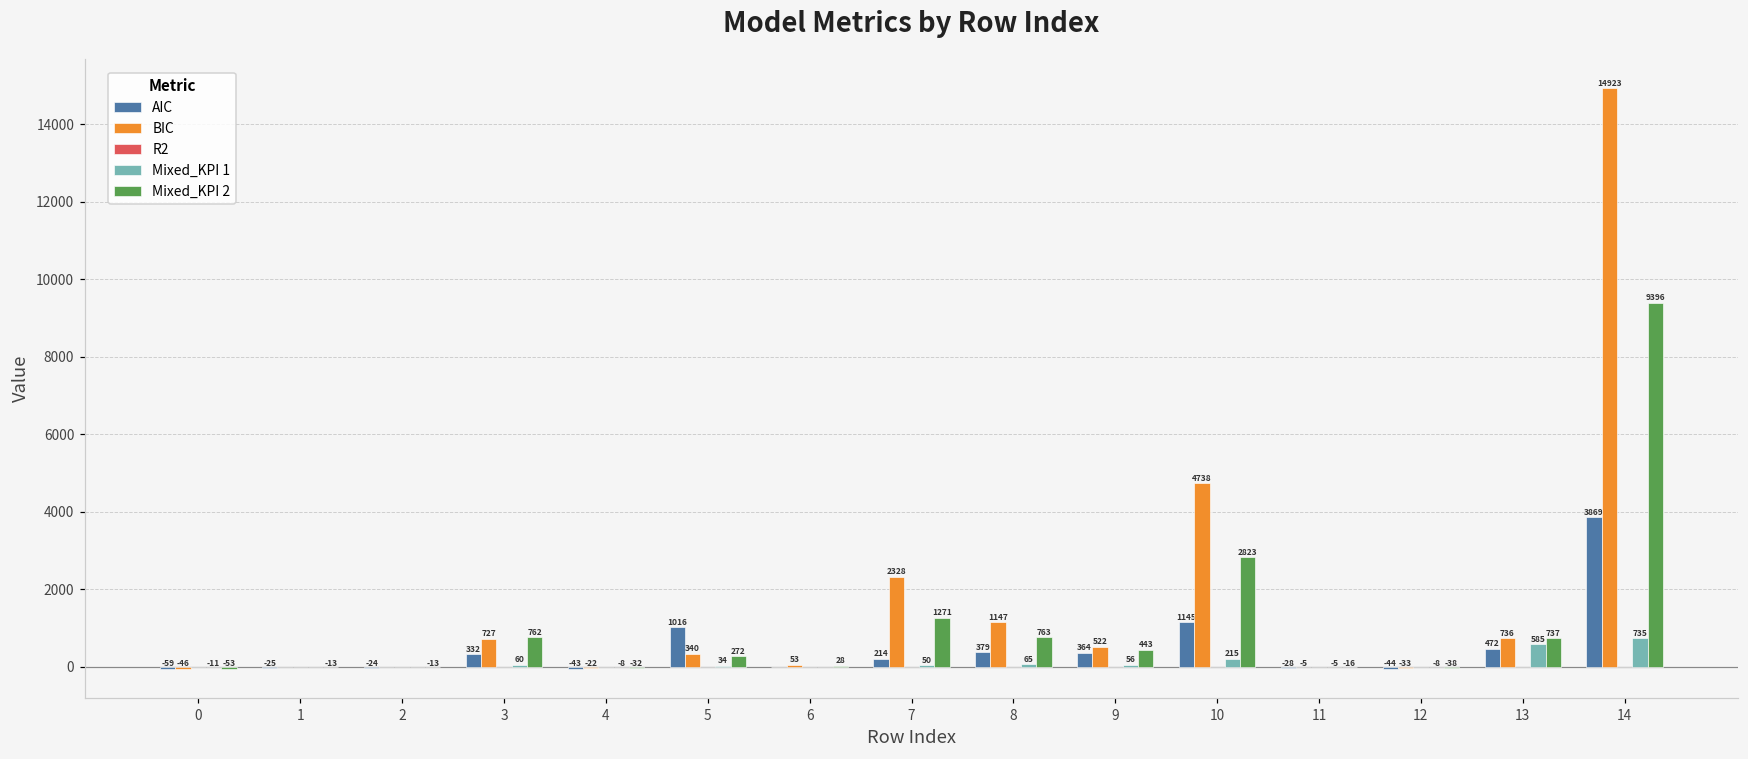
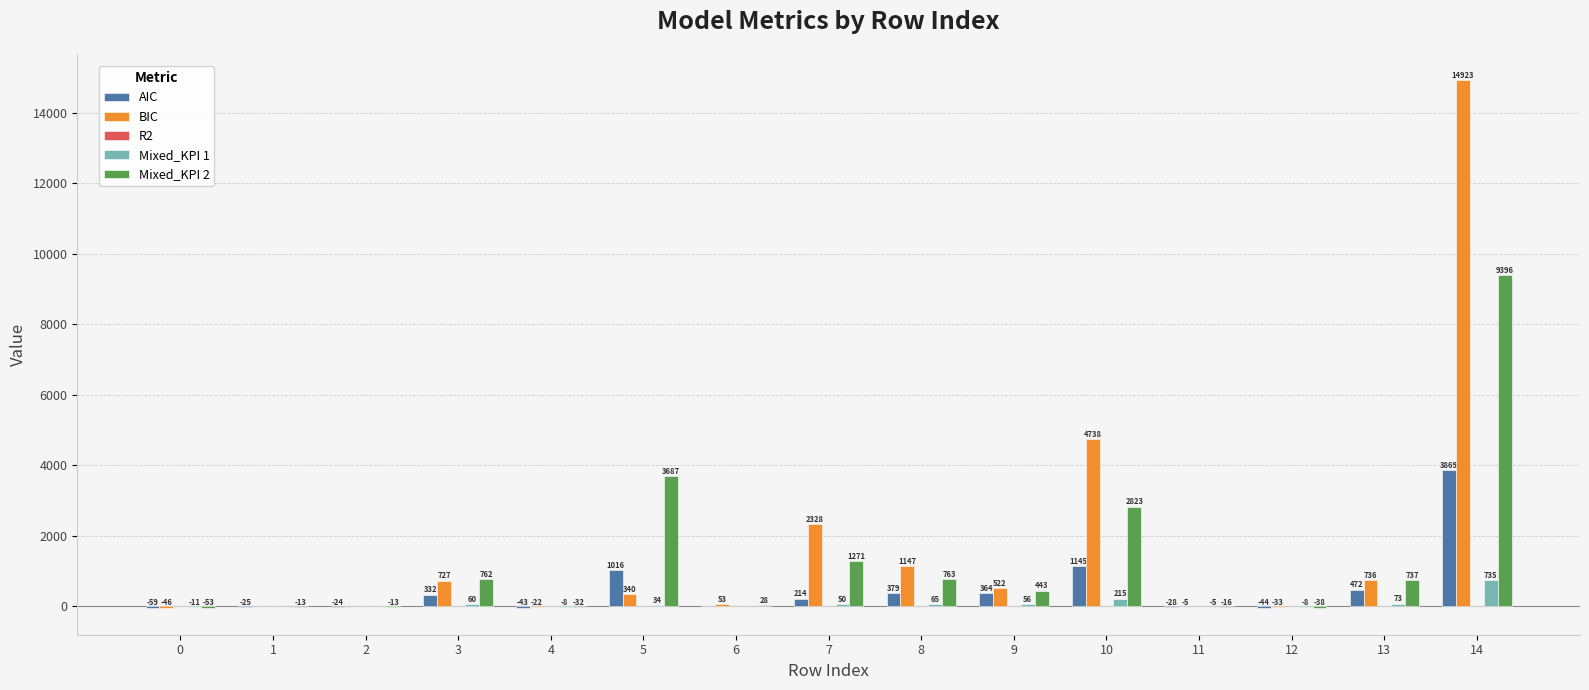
  {
    "AIC": {
      "0": -59,
      "1": -25,
      "2": -24,
      "3": 332,
      "4": -43,
      "5": 1016,
      "7": 214,
      "8": 379,
      "9": 364,
      "10": 1145,
      "11": -28,
      "12": -44,
      "13": 472,
      "14": 3869
    },
    "BIC": {
      "0": -46,
      "3": 727,
      "4": -22,
      "5": 340,
      "6": 53,
      "7": 2328,
      "8": 1147,
      "9": 522,
      "10": 4738,
      "11": -5,
      "12": -33,
      "13": 736,
      "14": 14923
    },
    "Mixed_KPI 1": {
      "0": -11,
      "3": 60,
      "4": -8,
      "5": 34,
      "7": 50,
      "8": 65,
      "9": 56,
      "10": 215,
      "11": -5,
      "12": -8,
-     "13": 585,
+     "13": 73,
      "14": 735
    },
    "Mixed_KPI 2": {
      "0": -53,
      "1": -13,
      "2": -13,
      "3": 762,
      "4": -32,
-     "5": 272,
+     "5": 3687,
      "6": 28,
      "7": 1271,
      "8": 763,
      "9": 443,
      "10": 2823,
      "11": -16,
      "12": -38,
      "13": 737,
      "14": 9396
    }
  }
